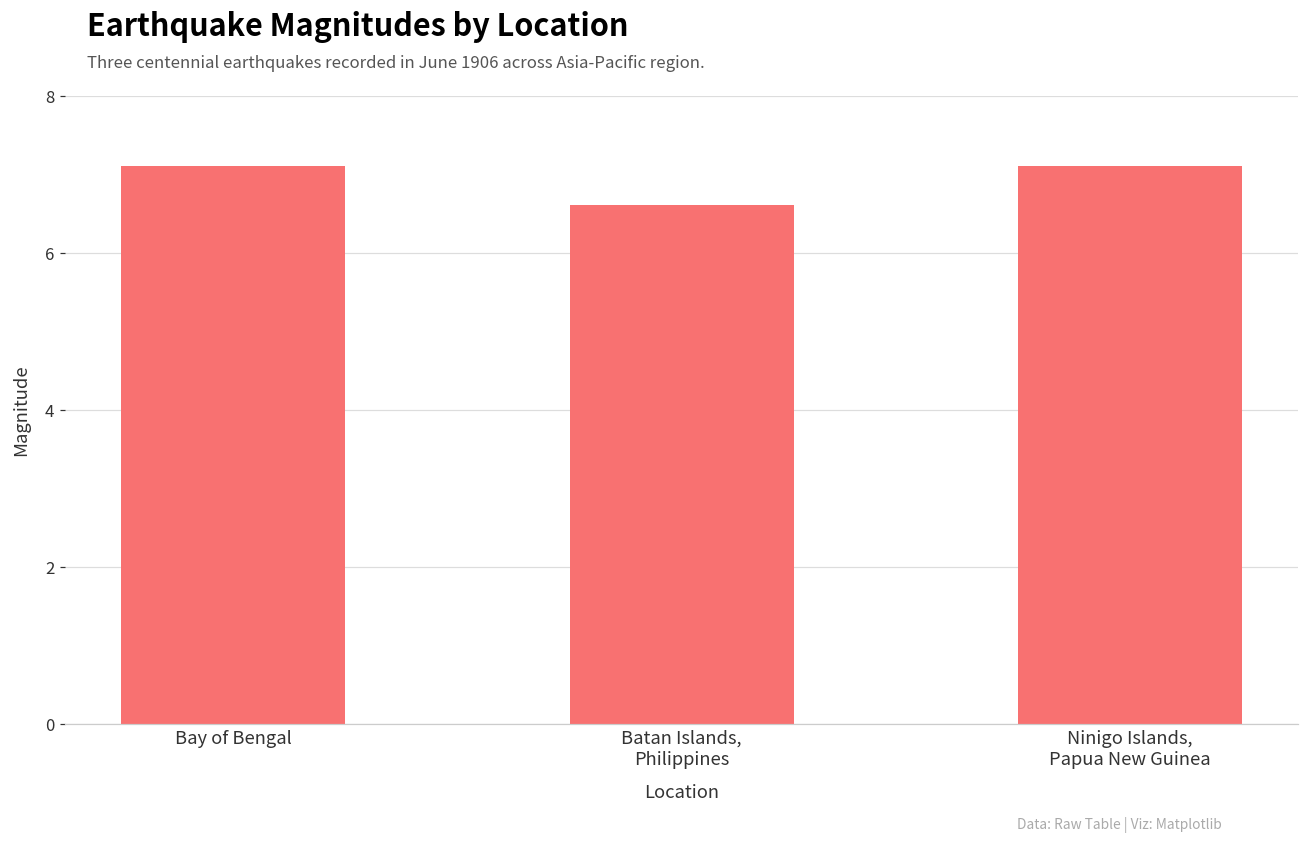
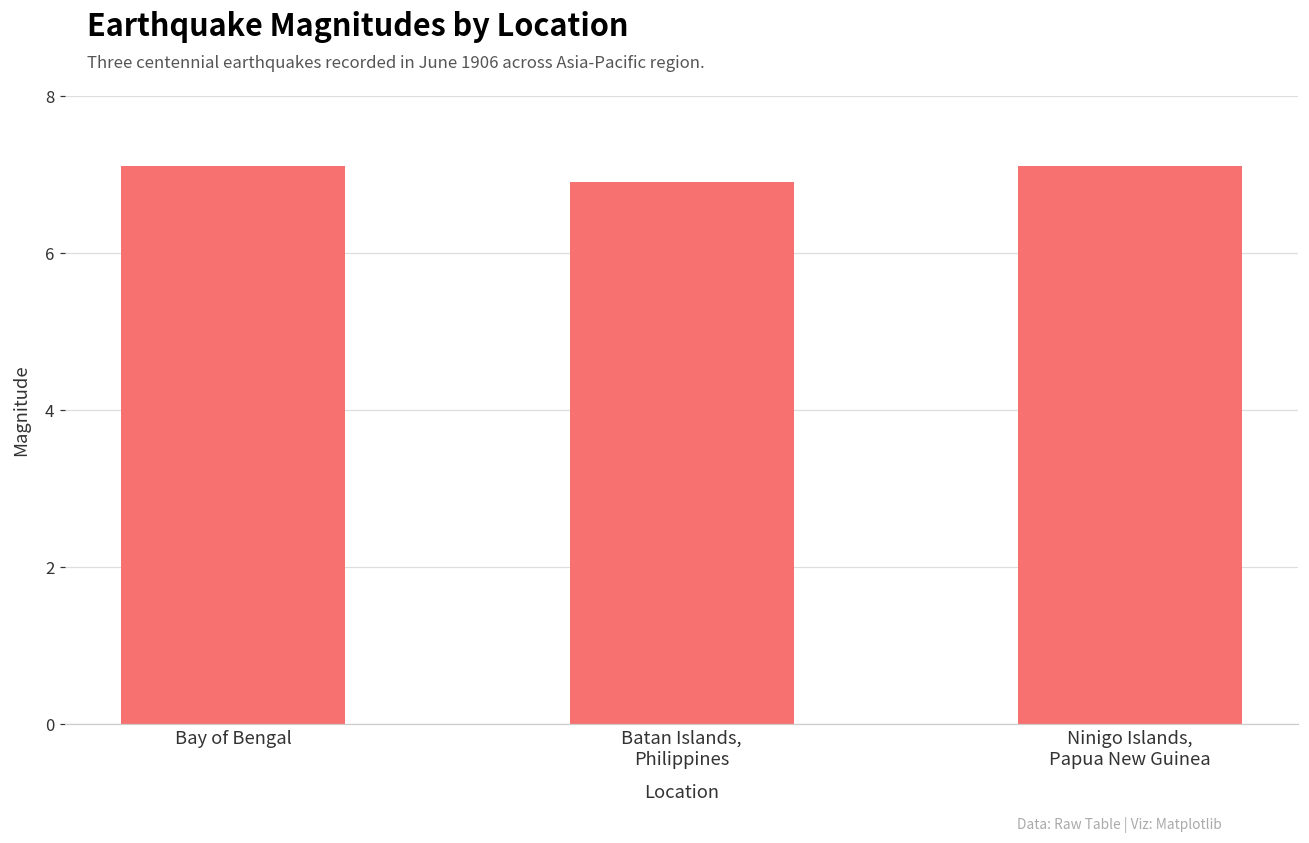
  {
    "Bay of Bengal": 7.1,
-   "Batan Islands, Philippines": 6.6,
+   "Batan Islands, Philippines": 6.9,
    "Ninigo Islands, Papua New Guinea": 7.1
  }
